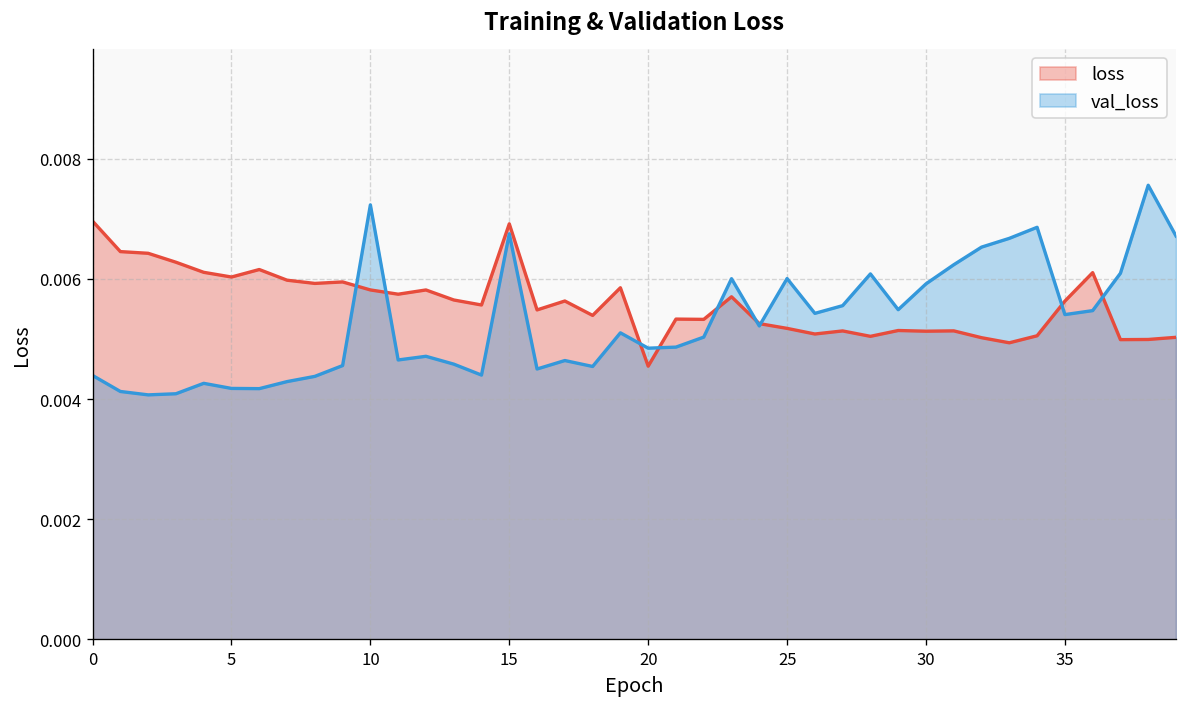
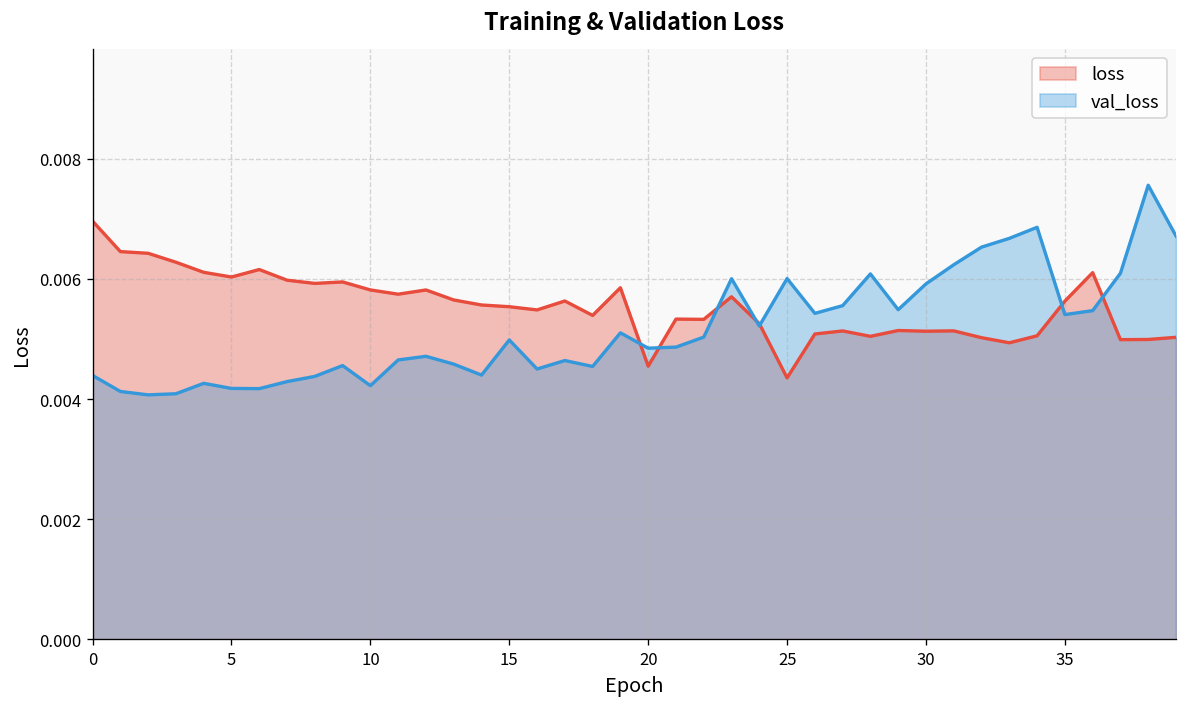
  {
    "loss": {
      "0": 0.0070,
      "5": 0.0060,
      "10": 0.0058,
-     "15": 0.0069,
+     "15": 0.0055,
      "20": 0.0045,
-     "25": 0.0052,
+     "25": 0.0044,
      "30": 0.0051,
      "35": 0.0056
    },
    "val_loss": {
      "0": 0.0044,
      "5": 0.0042,
-     "10": 0.0072,
-     "15": 0.0068,
+     "10": 0.0042,
+     "15": 0.0050,
      "20": 0.0048,
      "25": 0.0060,
      "30": 0.0059,
      "35": 0.0054
    }
  }
